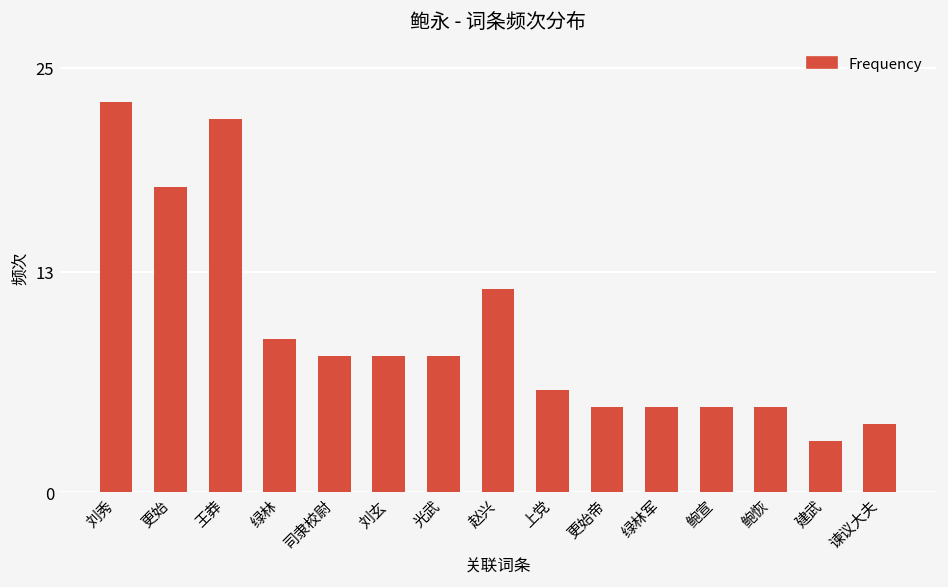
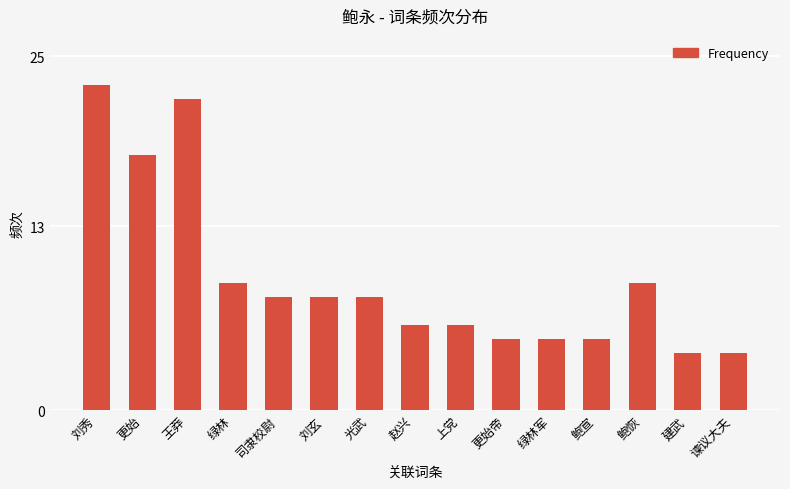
  {
    "刘秀": 23,
    "更始": 18,
    "王莽": 22,
    "绿林": 9,
    "司隶校尉": 8,
    "刘玄": 8,
    "光武": 8,
-   "赵兴": 12,
+   "赵兴": 6,
    "上党": 6,
    "更始帝": 5,
    "绿林军": 5,
    "鲍宣": 5,
-   "鲍恢": 5,
-   "建武": 3,
+   "鲍恢": 9,
+   "建武": 4,
    "谏议大夫": 4
  }
